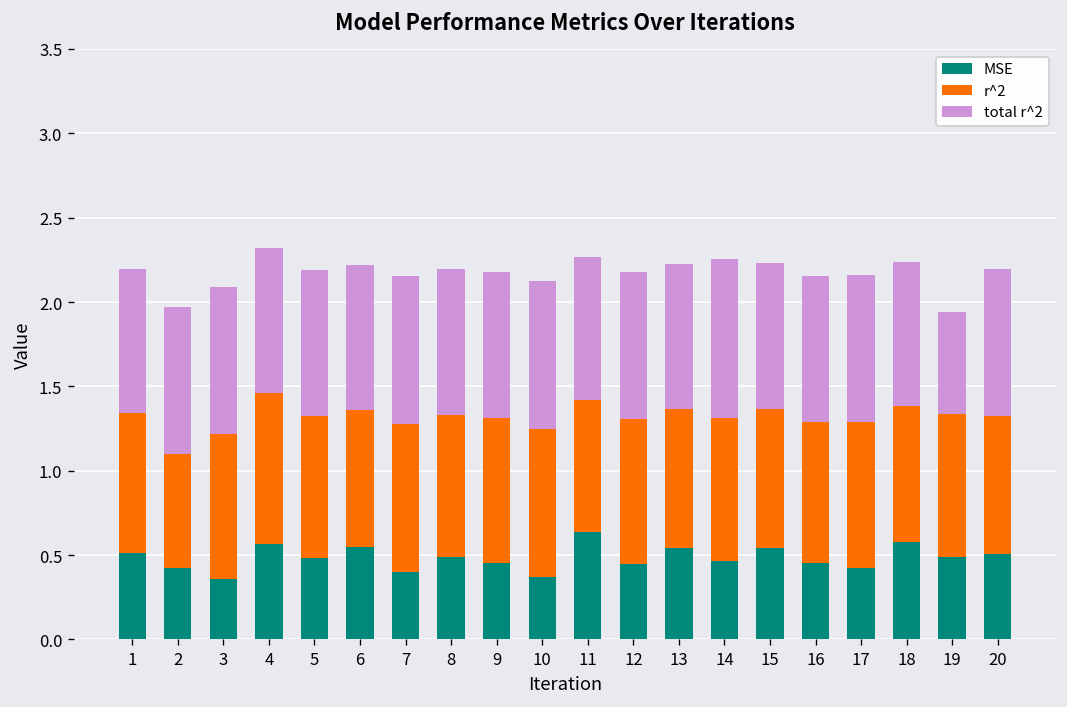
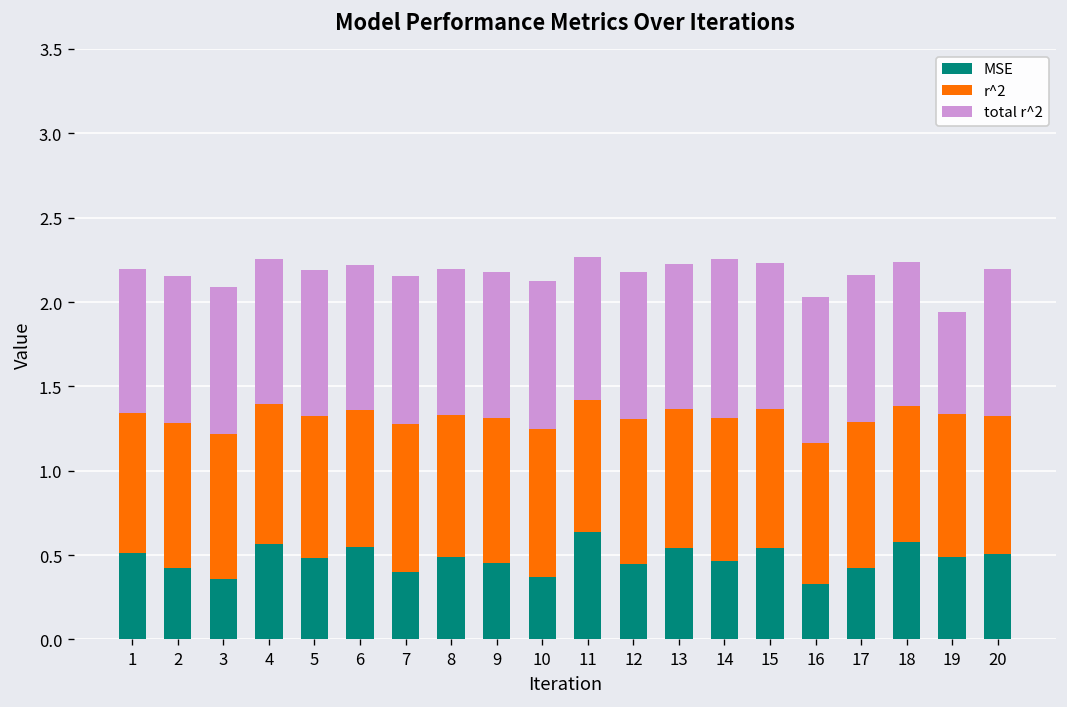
  {
    "MSE": {
      "1": 0.51,
      "2": 0.42,
      "3": 0.36,
      "4": 0.57,
      "5": 0.48,
      "6": 0.55,
      "7": 0.40,
      "8": 0.49,
      "9": 0.46,
      "10": 0.37,
      "11": 0.64,
      "12": 0.45,
      "13": 0.54,
      "14": 0.47,
      "15": 0.54,
-     "16": 0.45,
+     "16": 0.33,
      "17": 0.42,
      "18": 0.58,
      "19": 0.49,
      "20": 0.50
    },
    "r^2": {
      "1": 0.83,
-     "2": 0.68,
+     "2": 0.86,
      "3": 0.86,
-     "4": 0.89,
+     "4": 0.83,
      "5": 0.84,
      "6": 0.82,
      "7": 0.87,
      "8": 0.84,
      "9": 0.86,
      "10": 0.88,
      "11": 0.78,
      "12": 0.86,
      "13": 0.82,
      "14": 0.85,
      "15": 0.83,
      "16": 0.84,
      "17": 0.87,
      "18": 0.81,
      "19": 0.85,
      "20": 0.82
    },
    "total r^2": {
      "1": 0.86,
      "2": 0.87,
      "3": 0.87,
      "4": 0.86,
      "5": 0.87,
      "6": 0.86,
      "7": 0.88,
      "8": 0.87,
      "9": 0.87,
      "10": 0.88,
      "11": 0.84,
      "12": 0.87,
      "13": 0.86,
      "14": 0.94,
      "15": 0.86,
      "16": 0.87,
      "17": 0.87,
      "18": 0.85,
      "19": 0.60,
      "20": 0.87
    }
  }
